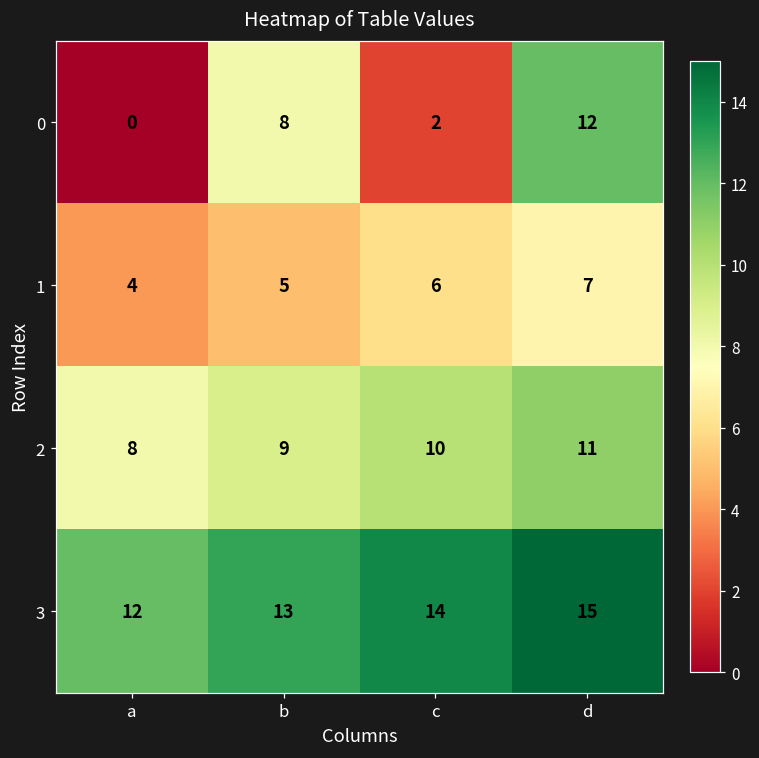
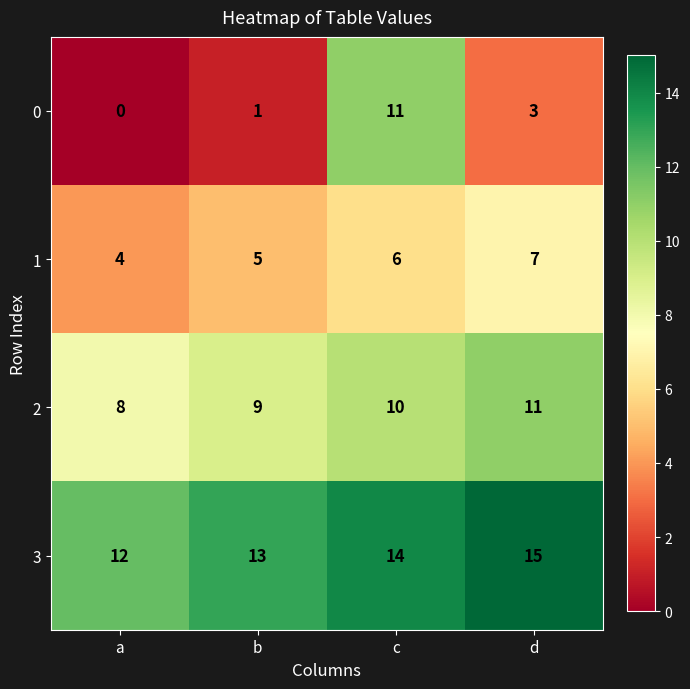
  {
    "0": {
      "a": 0,
-     "b": 8,
-     "c": 2,
-     "d": 12
+     "b": 1,
+     "c": 11,
+     "d": 3
    },
    "1": {
      "a": 4,
      "b": 5,
      "c": 6,
      "d": 7
    },
    "2": {
      "a": 8,
      "b": 9,
      "c": 10,
      "d": 11
    },
    "3": {
      "a": 12,
      "b": 13,
      "c": 14,
      "d": 15
    }
  }
